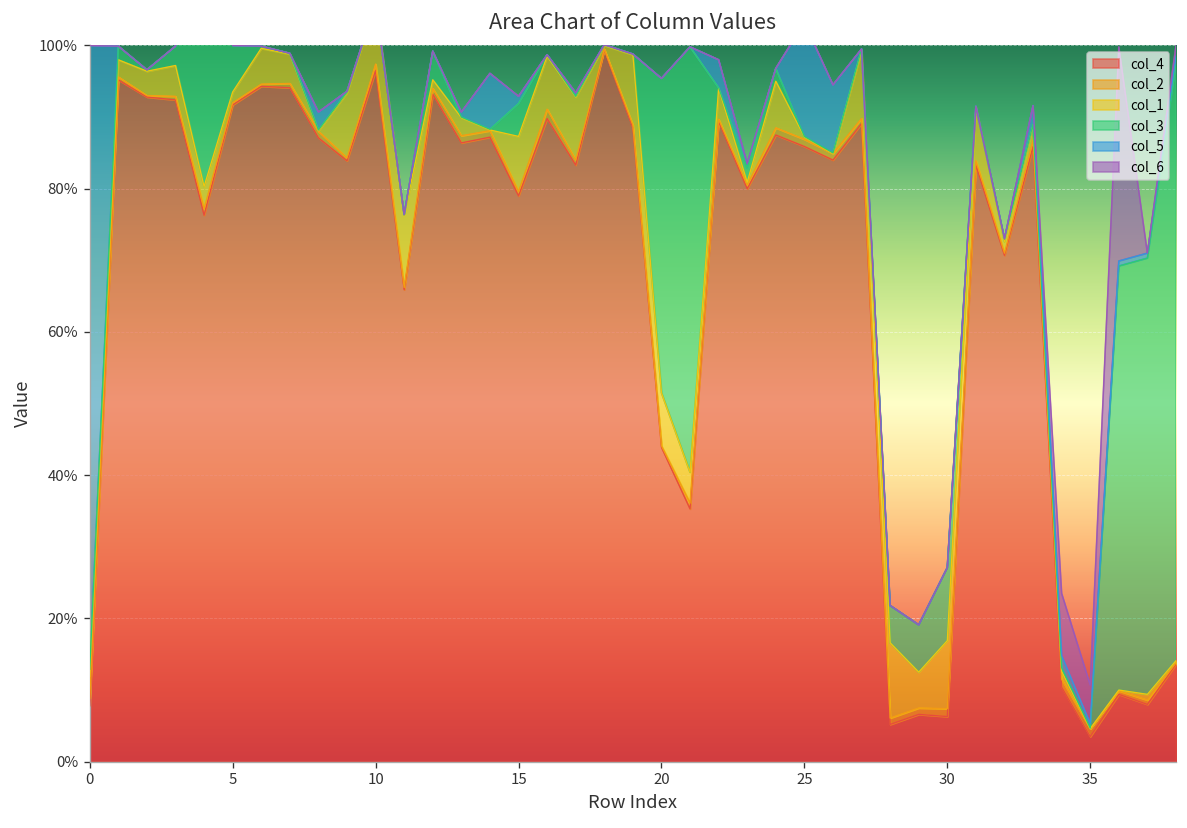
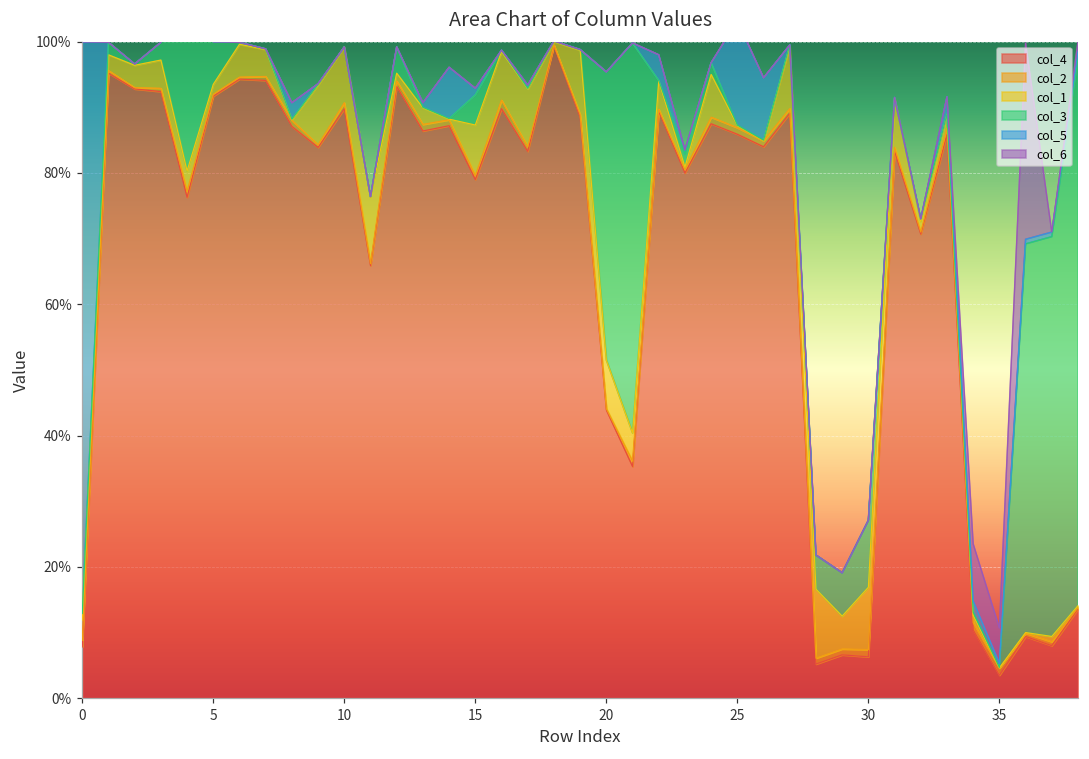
  {
    "col_4": {
      "0": "8%",
-     "10": "97%",
+     "10": "90%",
      "15": "79%",
      "25": "86%",
      "30": "6%",
      "35": "4%"
    },
    "col_3": {
      "0": "1%",
      "15": "5%"
    },
    "col_5": {
      "35": "1%"
    },
    "col_6": {
      "35": "5%"
    }
  }
